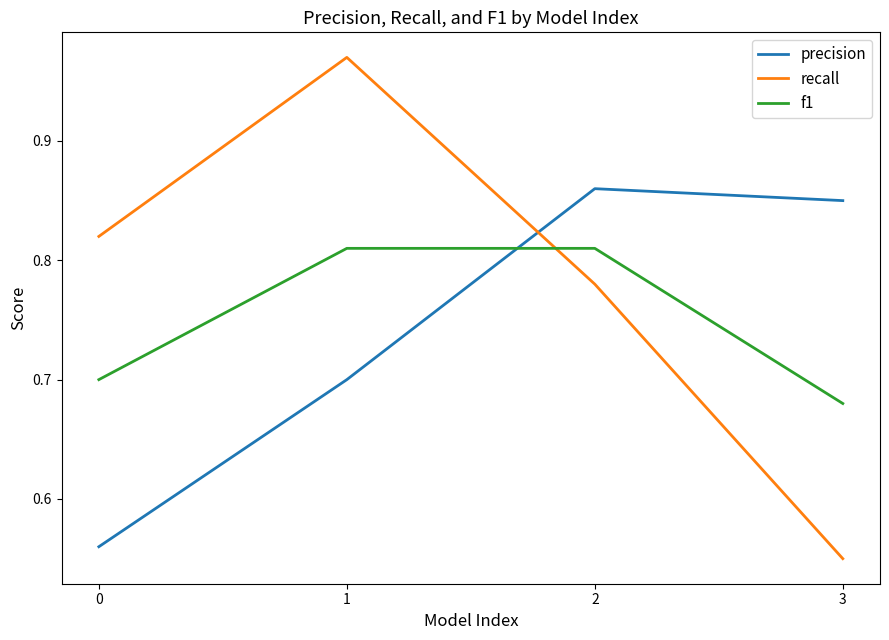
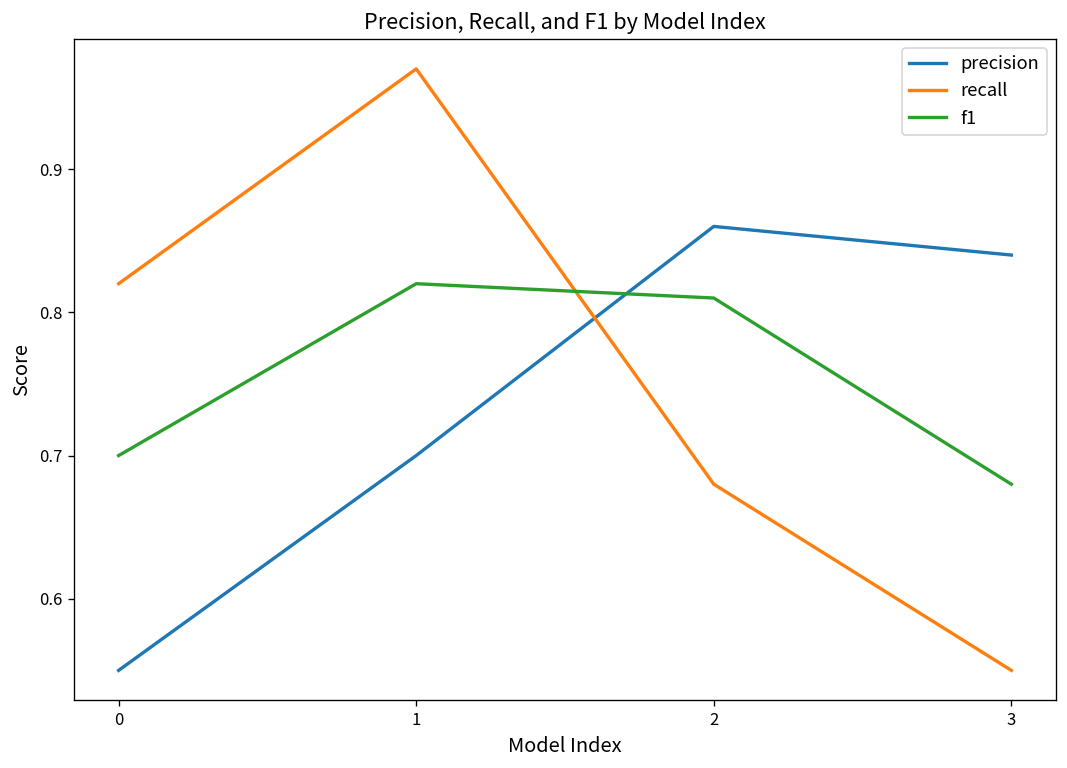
  {
    "precision": {
-     "0": 0.56,
+     "0": 0.55,
      "1": 0.70,
      "2": 0.86,
-     "3": 0.85
+     "3": 0.84
    },
    "recall": {
      "0": 0.82,
      "1": 0.97,
-     "2": 0.78,
+     "2": 0.68,
      "3": 0.55
    },
    "f1": {
      "0": 0.70,
-     "1": 0.81,
+     "1": 0.82,
      "2": 0.81,
      "3": 0.68
    }
  }
